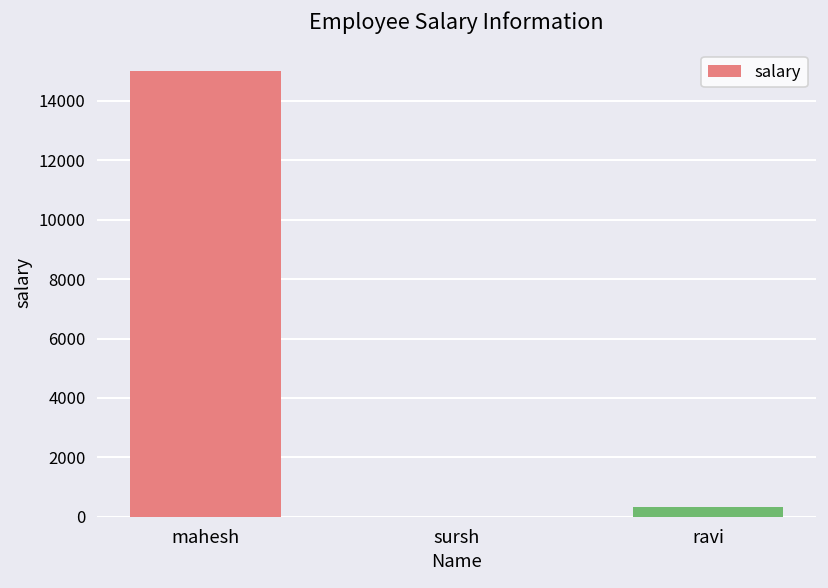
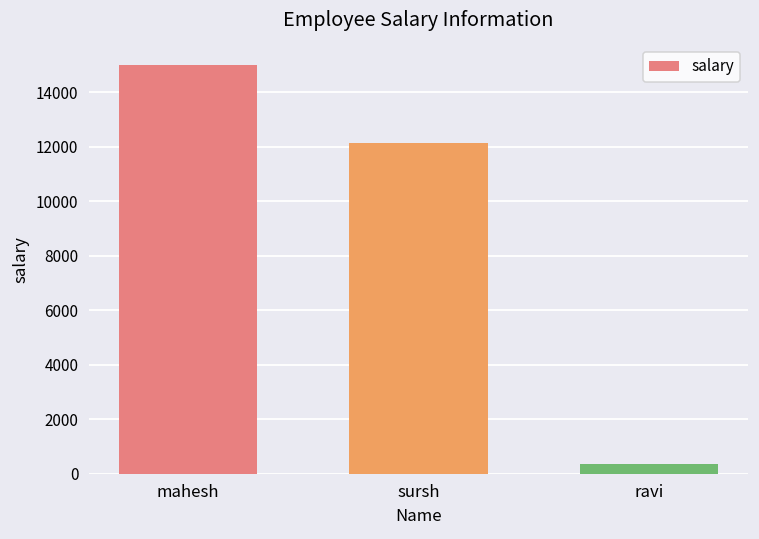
  {
    "mahesh": 15000,
-   "sursh": 0,
+   "sursh": 12200,
    "ravi": 300
  }
